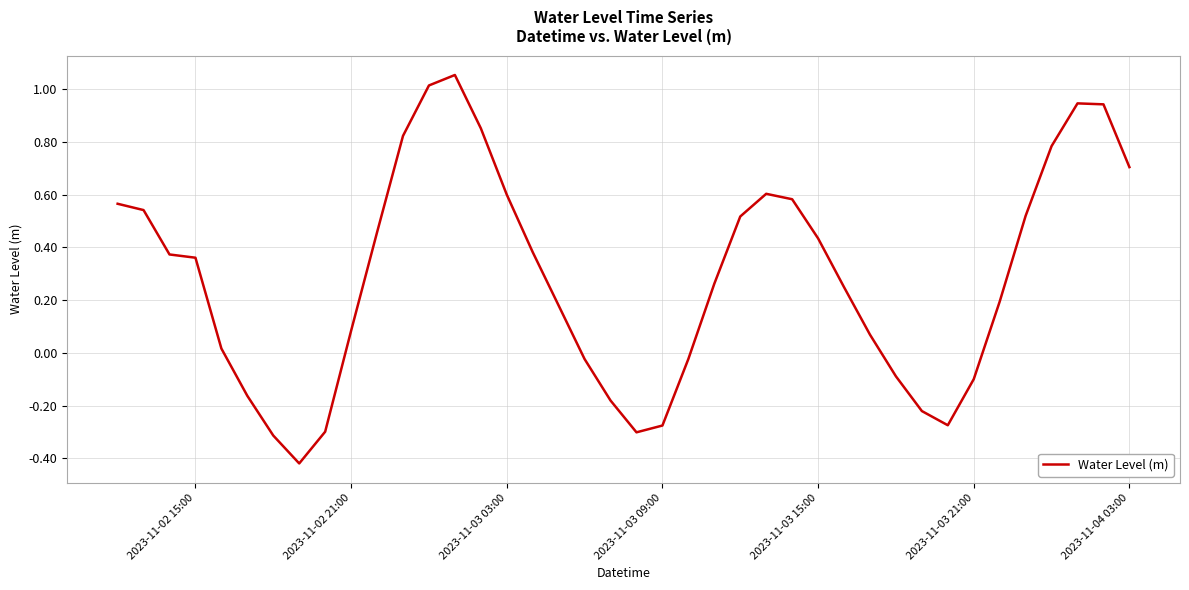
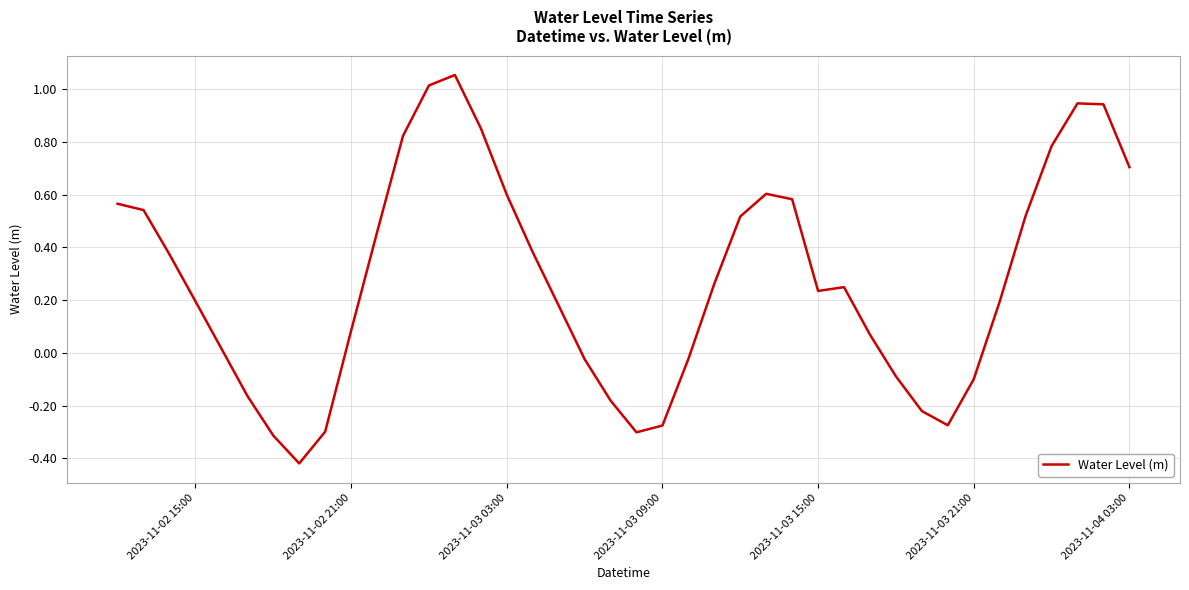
  {
-   "2023-11-02 15:00": 0.36,
+   "2023-11-02 15:00": 0.20,
    "2023-11-02 21:00": 0.08,
    "2023-11-03 03:00": 0.60,
    "2023-11-03 09:00": -0.28,
-   "2023-11-03 15:00": 0.43,
+   "2023-11-03 15:00": 0.24,
    "2023-11-03 21:00": -0.10,
    "2023-11-04 03:00": 0.70
  }
